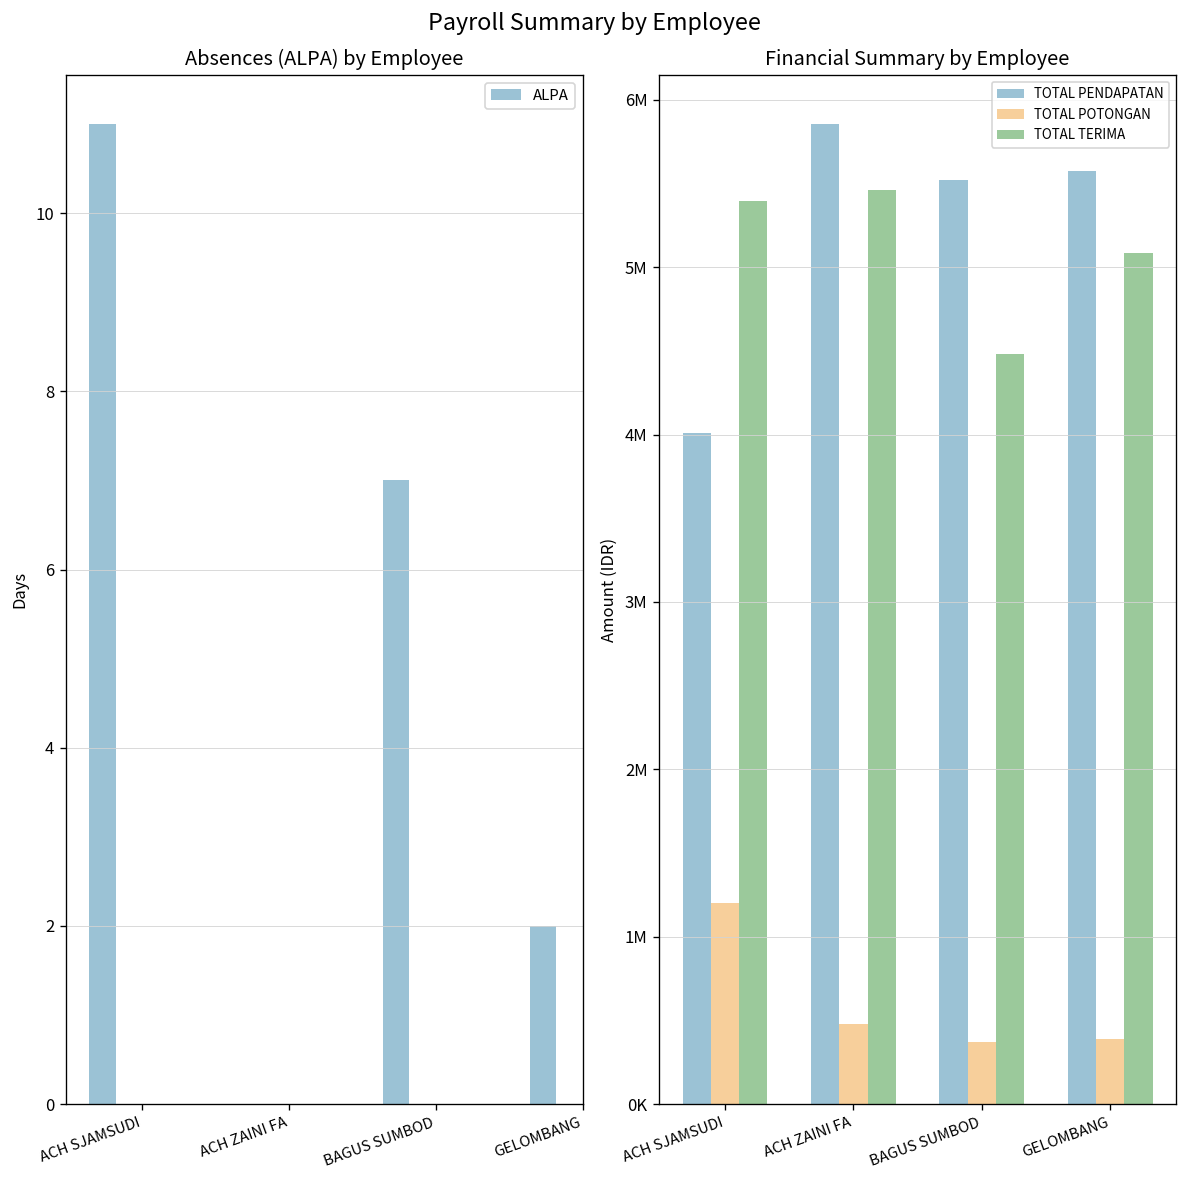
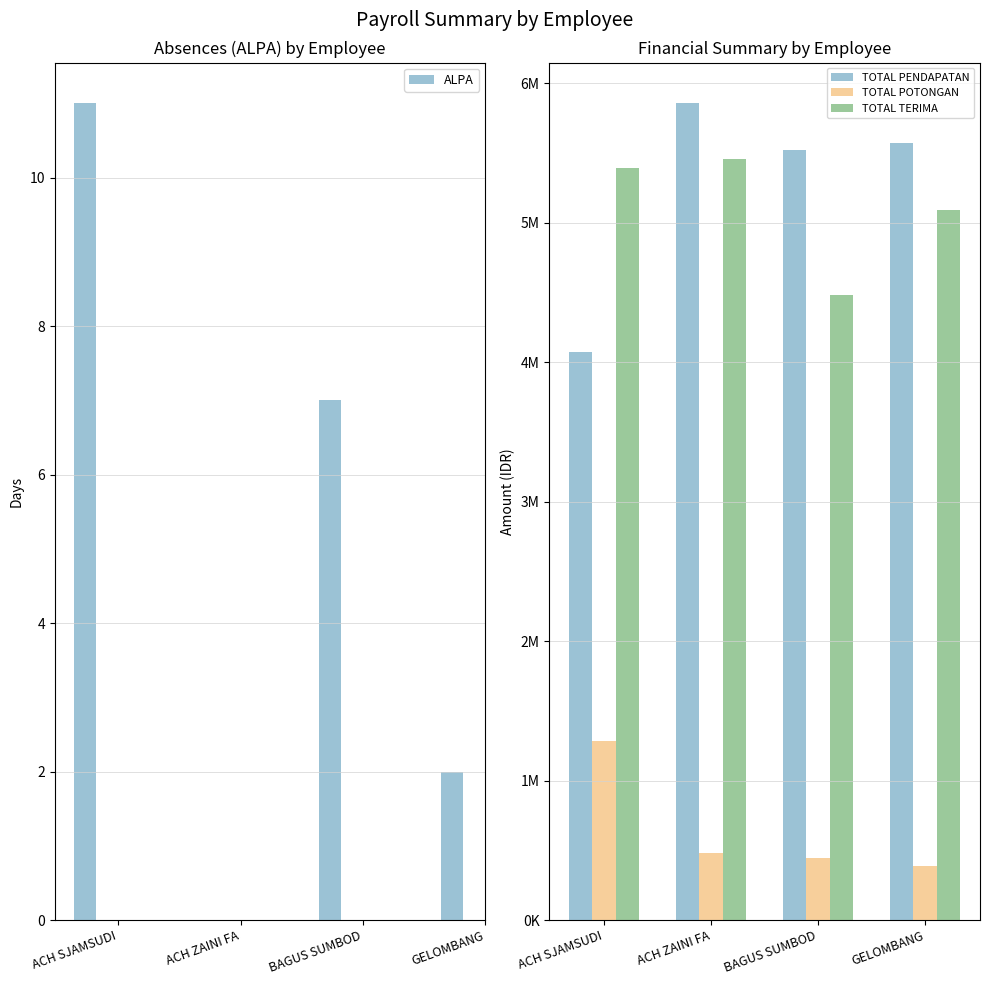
  {
    "Absences (ALPA) by Employee": {
      "ACH SJAMSUDI": 11.0,
      "ACH ZAINI FA": 0.0,
      "BAGUS SUMBOD": 7.0,
      "GELOMBANG": 2.0
    },
    "Financial Summary by Employee": {
      "TOTAL PENDAPATAN": {
-       "ACH SJAMSUDI": 4010000,
+       "ACH SJAMSUDI": 4070000,
        "ACH ZAINI FA": 5860000,
        "BAGUS SUMBOD": 5520000,
        "GELOMBANG": 5570000
      },
      "TOTAL POTONGAN": {
-       "ACH SJAMSUDI": 1200000,
+       "ACH SJAMSUDI": 1280000,
        "ACH ZAINI FA": 480000,
-       "BAGUS SUMBOD": 370000,
+       "BAGUS SUMBOD": 450000,
        "GELOMBANG": 390000
      },
      "TOTAL TERIMA": {
        "ACH SJAMSUDI": 5390000,
        "ACH ZAINI FA": 5460000,
        "BAGUS SUMBOD": 4480000,
        "GELOMBANG": 5090000
      }
    }
  }
